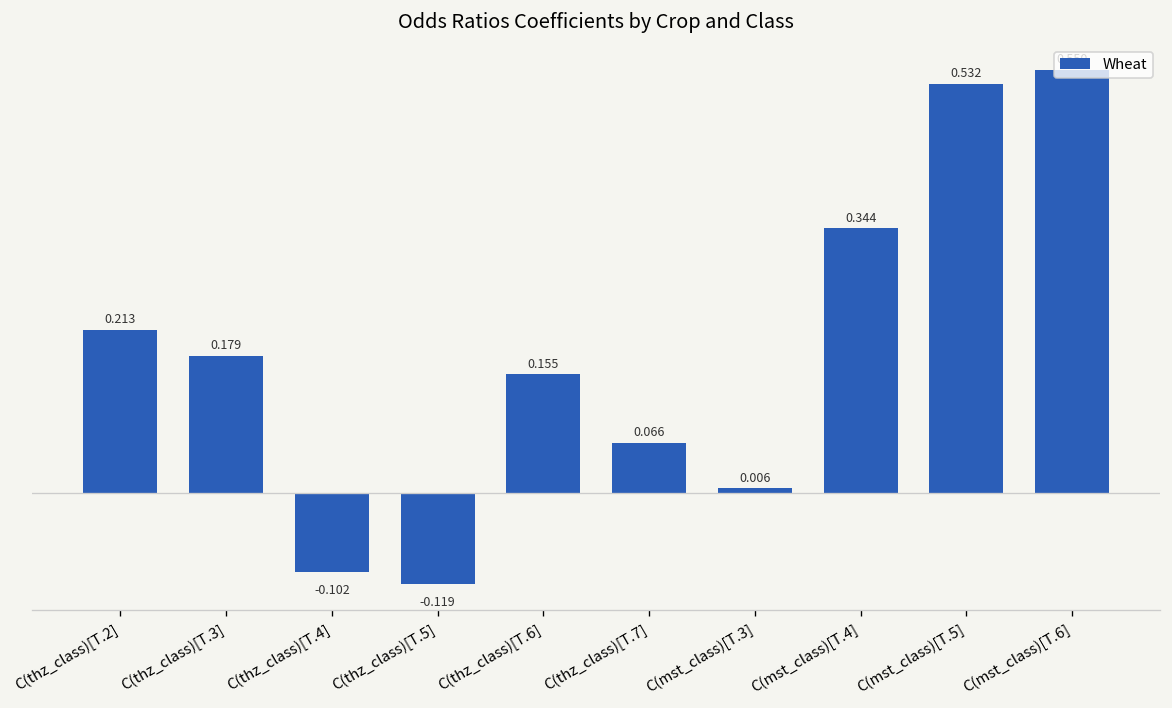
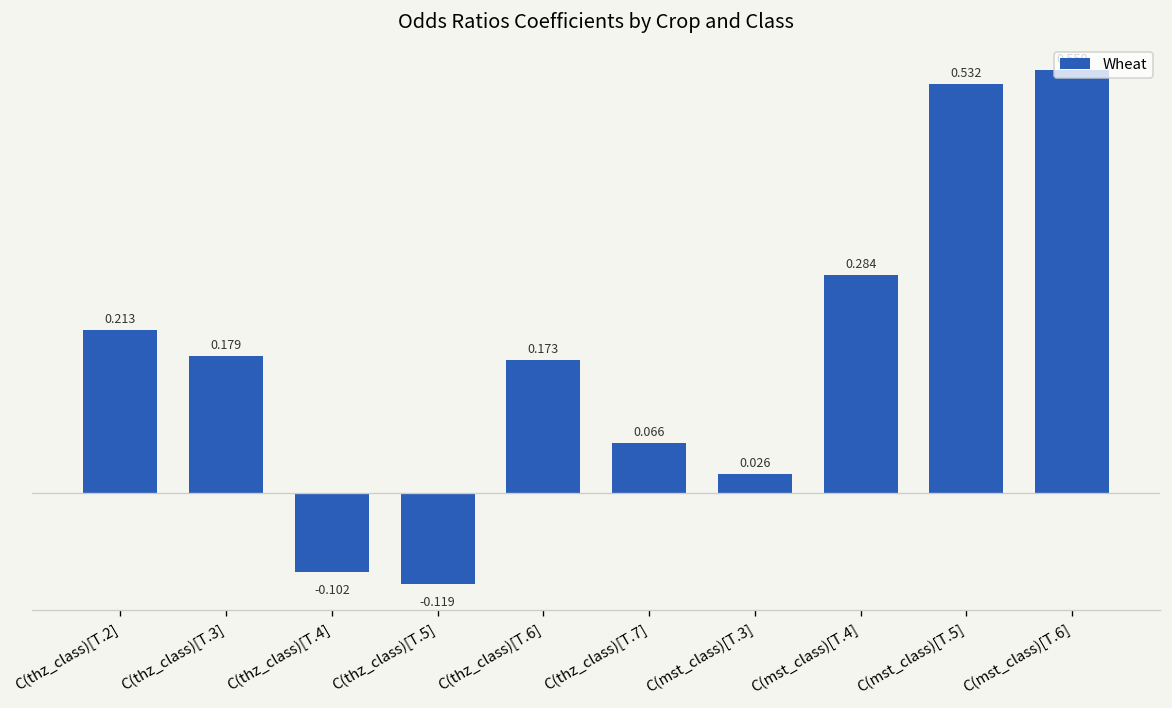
  {
    "C(thz_class)[T.2]": 0.213,
    "C(thz_class)[T.3]": 0.179,
    "C(thz_class)[T.4]": -0.102,
    "C(thz_class)[T.5]": -0.119,
-   "C(thz_class)[T.6]": 0.155,
+   "C(thz_class)[T.6]": 0.173,
    "C(thz_class)[T.7]": 0.066,
-   "C(mst_class)[T.3]": 0.006,
-   "C(mst_class)[T.4]": 0.344,
+   "C(mst_class)[T.3]": 0.026,
+   "C(mst_class)[T.4]": 0.284,
    "C(mst_class)[T.5]": 0.532
  }
